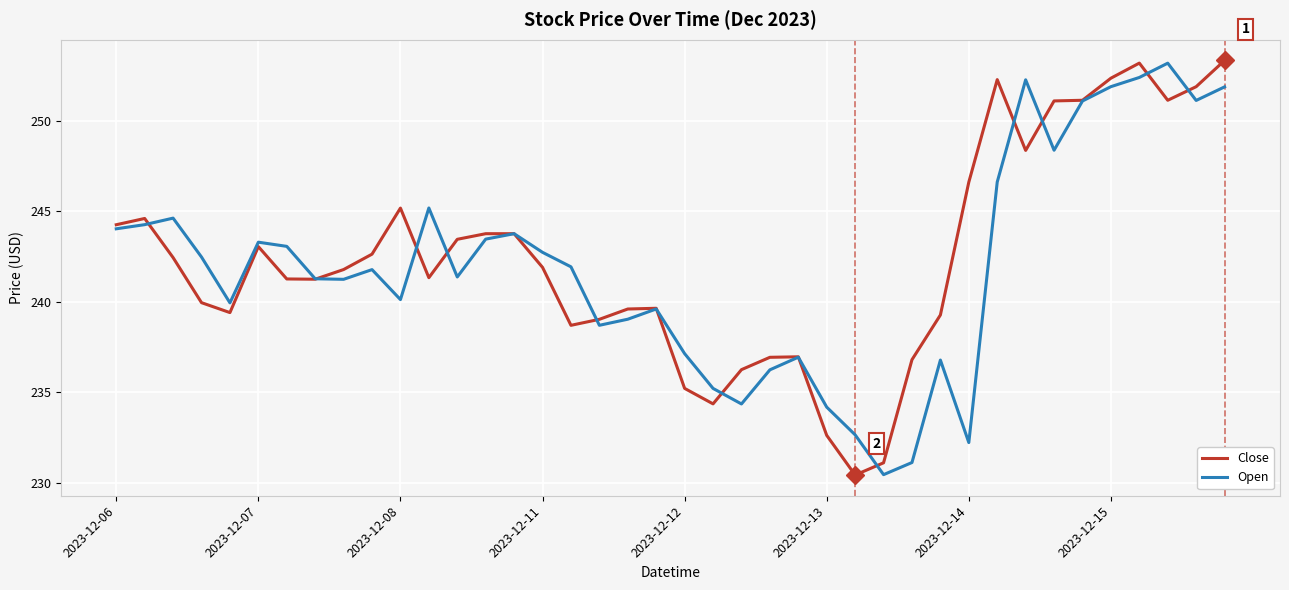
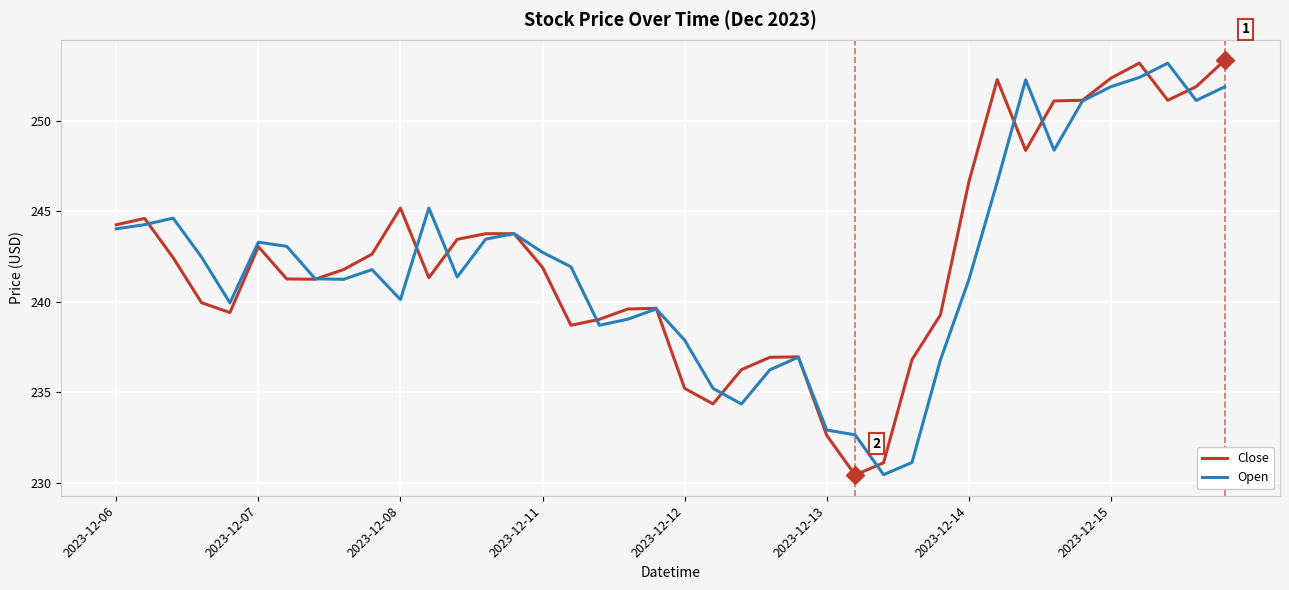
  {
    "Open": {
      "2023-12-06": 244.0,
      "2023-12-07": 243.3,
      "2023-12-08": 240.1,
      "2023-12-11": 242.7,
-     "2023-12-12": 237.1,
-     "2023-12-13": 234.2,
-     "2023-12-14": 232.2,
+     "2023-12-12": 237.9,
+     "2023-12-13": 232.9,
+     "2023-12-14": 241.2,
      "2023-12-15": 251.9
    }
  }
